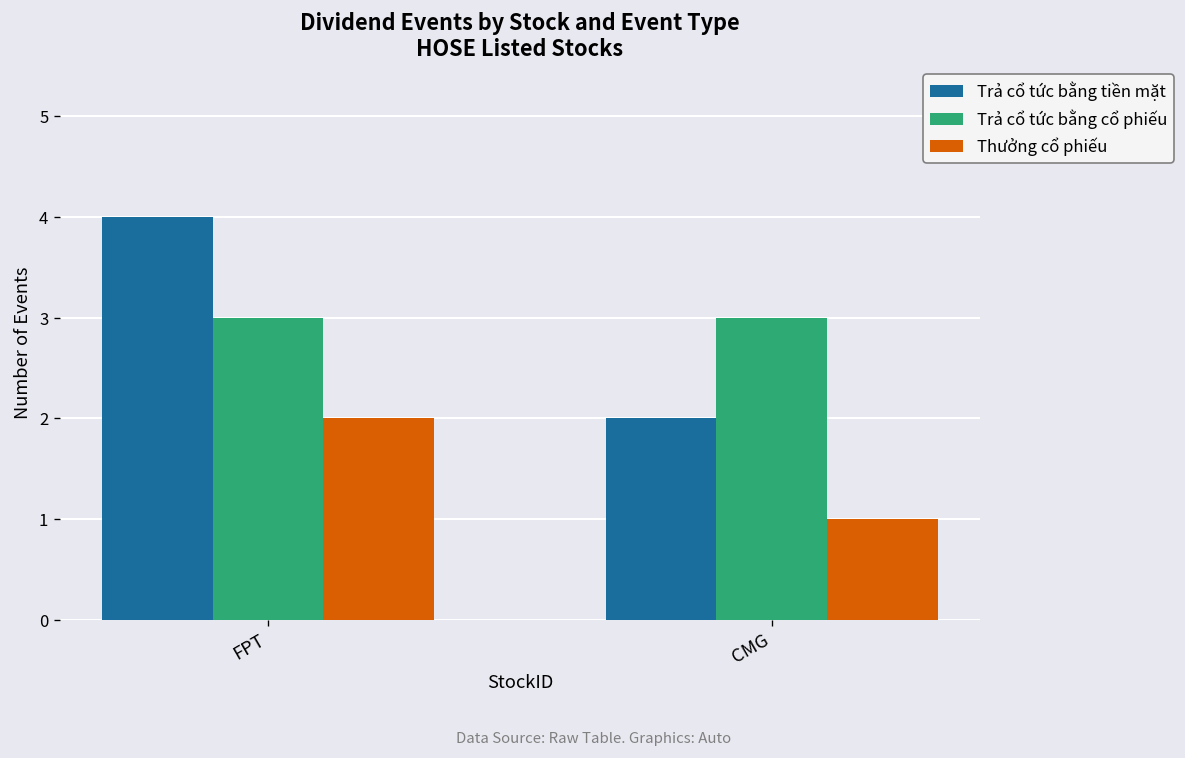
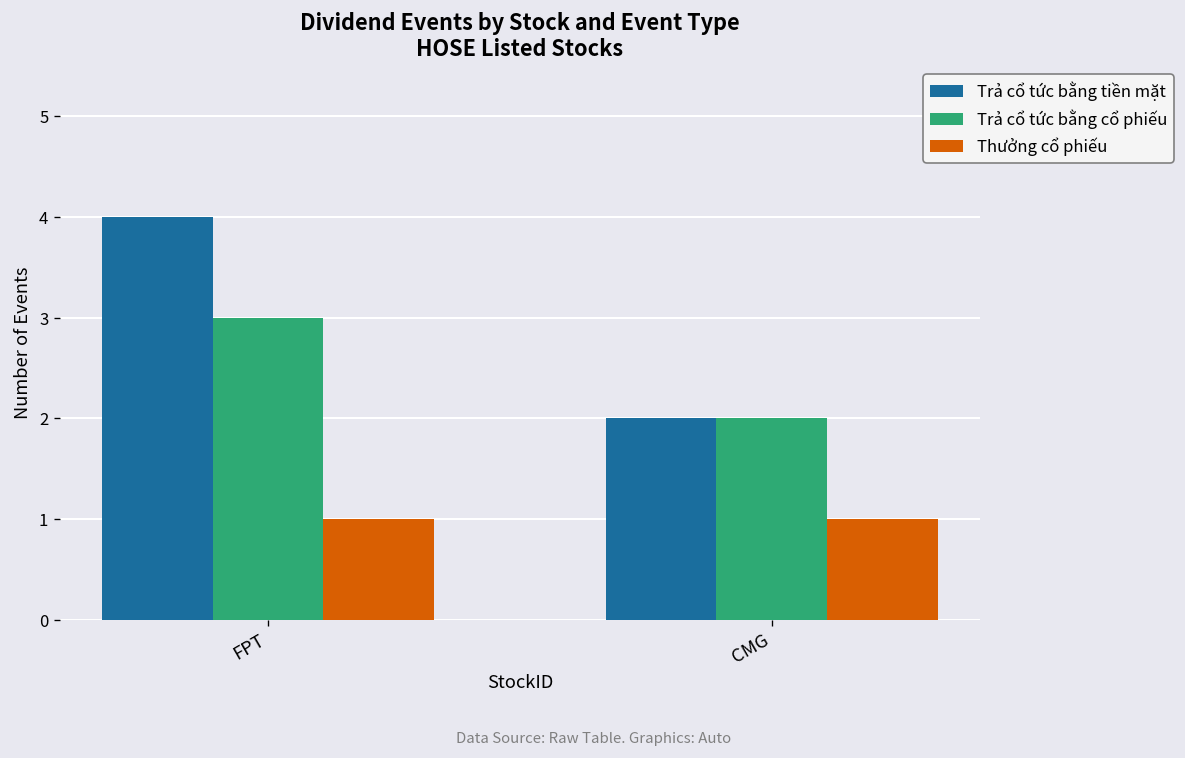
  {
    "Trả cổ tức bằng tiền mặt": {
      "FPT": 4,
      "CMG": 2
    },
    "Trả cổ tức bằng cổ phiếu": {
      "FPT": 3,
-     "CMG": 3
+     "CMG": 2
    },
    "Thưởng cổ phiếu": {
-     "FPT": 2,
+     "FPT": 1,
      "CMG": 1
    }
  }
